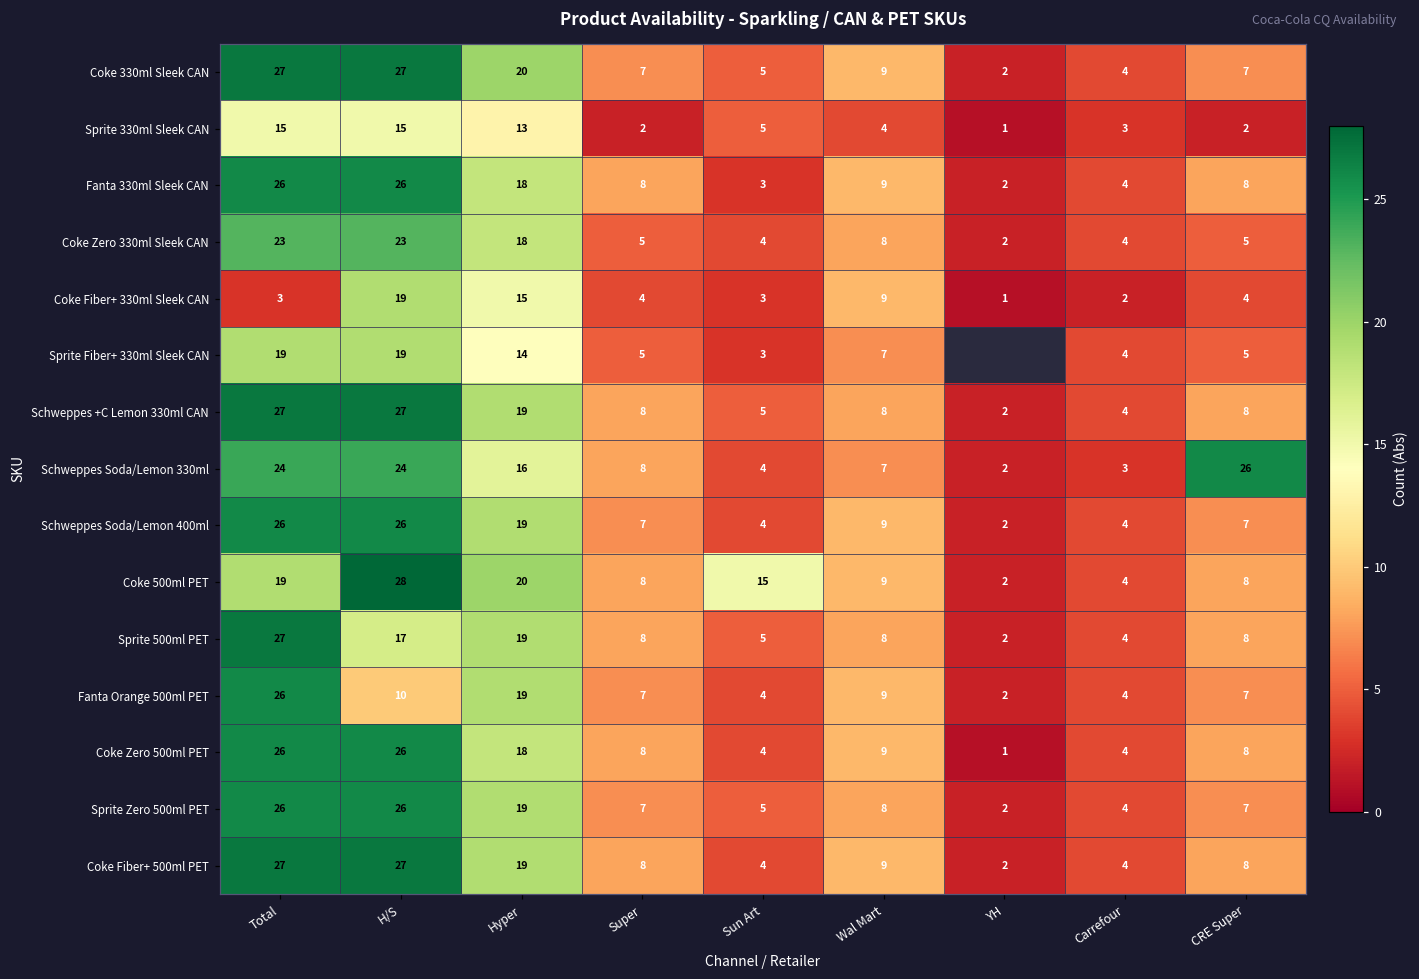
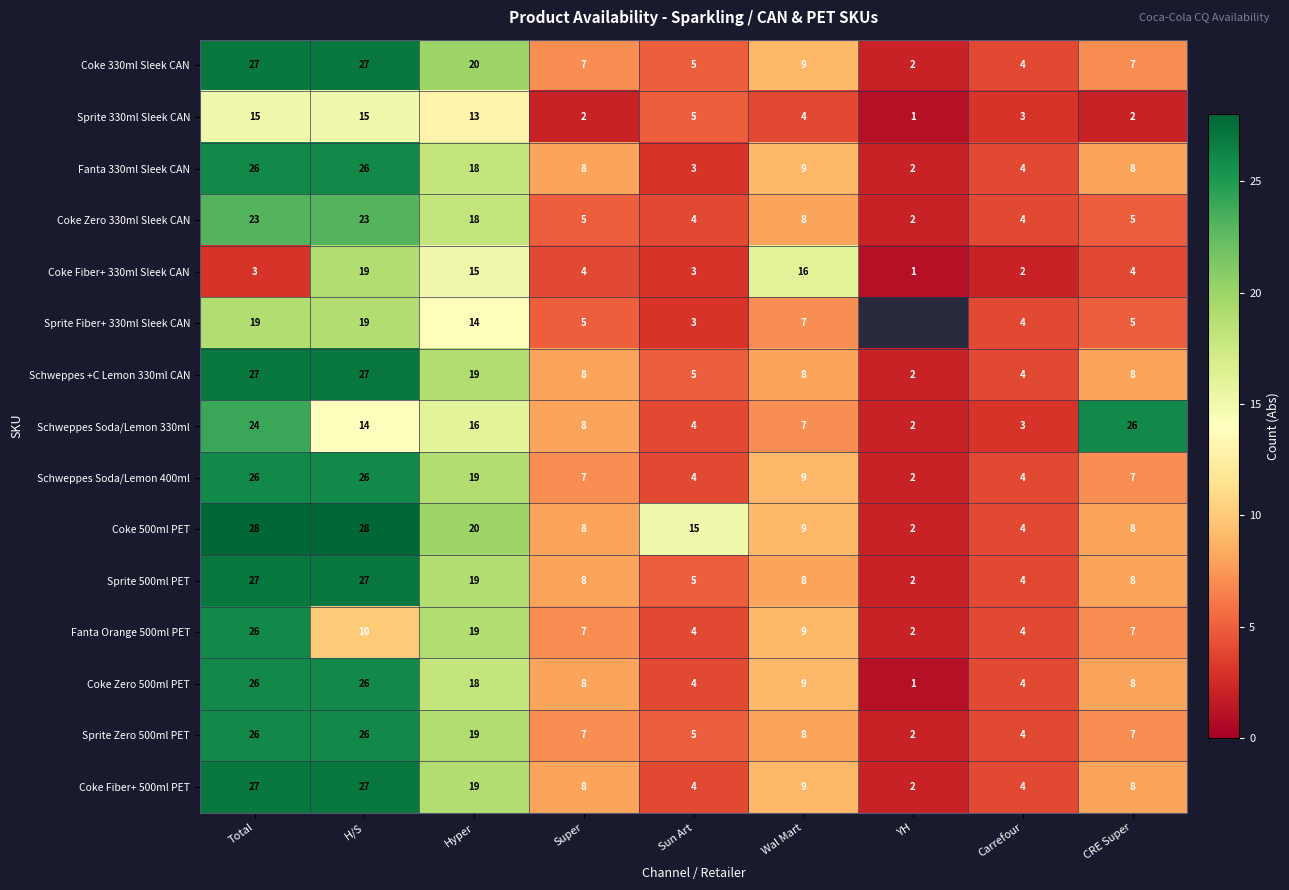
  {
    "Coke 330ml Sleek CAN": {
      "Total": 27,
      "H/S": 27,
      "Hyper": 20,
      "Super": 7,
      "Sun Art": 5,
      "Wal Mart": 9,
      "YH": 2,
      "Carrefour": 4,
      "CRE Super": 7
    },
    "Sprite 330ml Sleek CAN": {
      "Total": 15,
      "H/S": 15,
      "Hyper": 13,
      "Super": 2,
      "Sun Art": 5,
      "Wal Mart": 4,
      "YH": 1,
      "Carrefour": 3,
      "CRE Super": 2
    },
    "Fanta 330ml Sleek CAN": {
      "Total": 26,
      "H/S": 26,
      "Hyper": 18,
      "Super": 8,
      "Sun Art": 3,
      "Wal Mart": 9,
      "YH": 2,
      "Carrefour": 4,
      "CRE Super": 8
    },
    "Coke Zero 330ml Sleek CAN": {
      "Total": 23,
      "H/S": 23,
      "Hyper": 18,
      "Super": 5,
      "Sun Art": 4,
      "Wal Mart": 8,
      "YH": 2,
      "Carrefour": 4,
      "CRE Super": 5
    },
    "Coke Fiber+ 330ml Sleek CAN": {
      "Total": 3,
      "H/S": 19,
      "Hyper": 15,
      "Super": 4,
      "Sun Art": 3,
-     "Wal Mart": 9,
+     "Wal Mart": 16,
      "YH": 1,
      "Carrefour": 2,
      "CRE Super": 4
    },
    "Sprite Fiber+ 330ml Sleek CAN": {
      "Total": 19,
      "H/S": 19,
      "Hyper": 14,
      "Super": 5,
      "Sun Art": 3,
      "Wal Mart": 7,
      "Carrefour": 4,
      "CRE Super": 5
    },
    "Schweppes +C Lemon 330ml CAN": {
      "Total": 27,
      "H/S": 27,
      "Hyper": 19,
      "Super": 8,
      "Sun Art": 5,
      "Wal Mart": 8,
      "YH": 2,
      "Carrefour": 4,
      "CRE Super": 8
    },
    "Schweppes Soda/Lemon 330ml": {
      "Total": 24,
-     "H/S": 24,
+     "H/S": 14,
      "Hyper": 16,
      "Super": 8,
      "Sun Art": 4,
      "Wal Mart": 7,
      "YH": 2,
      "Carrefour": 3,
      "CRE Super": 26
    },
    "Schweppes Soda/Lemon 400ml": {
      "Total": 26,
      "H/S": 26,
      "Hyper": 19,
      "Super": 7,
      "Sun Art": 4,
      "Wal Mart": 9,
      "YH": 2,
      "Carrefour": 4,
      "CRE Super": 7
    },
    "Coke 500ml PET": {
-     "Total": 19,
+     "Total": 28,
      "H/S": 28,
      "Hyper": 20,
      "Super": 8,
      "Sun Art": 15,
      "Wal Mart": 9,
      "YH": 2,
      "Carrefour": 4,
      "CRE Super": 8
    },
    "Sprite 500ml PET": {
      "Total": 27,
-     "H/S": 17,
+     "H/S": 27,
      "Hyper": 19,
      "Super": 8,
      "Sun Art": 5,
      "Wal Mart": 8,
      "YH": 2,
      "Carrefour": 4,
      "CRE Super": 8
    },
    "Fanta Orange 500ml PET": {
      "Total": 26,
      "H/S": 10,
      "Hyper": 19,
      "Super": 7,
      "Sun Art": 4,
      "Wal Mart": 9,
      "YH": 2,
      "Carrefour": 4,
      "CRE Super": 7
    },
    "Coke Zero 500ml PET": {
      "Total": 26,
      "H/S": 26,
      "Hyper": 18,
      "Super": 8,
      "Sun Art": 4,
      "Wal Mart": 9,
      "YH": 1,
      "Carrefour": 4,
      "CRE Super": 8
    },
    "Sprite Zero 500ml PET": {
      "Total": 26,
      "H/S": 26,
      "Hyper": 19,
      "Super": 7,
      "Sun Art": 5,
      "Wal Mart": 8,
      "YH": 2,
      "Carrefour": 4,
      "CRE Super": 7
    },
    "Coke Fiber+ 500ml PET": {
      "Total": 27,
      "H/S": 27,
      "Hyper": 19,
      "Super": 8,
      "Sun Art": 4,
      "Wal Mart": 9,
      "YH": 2,
      "Carrefour": 4,
      "CRE Super": 8
    }
  }
